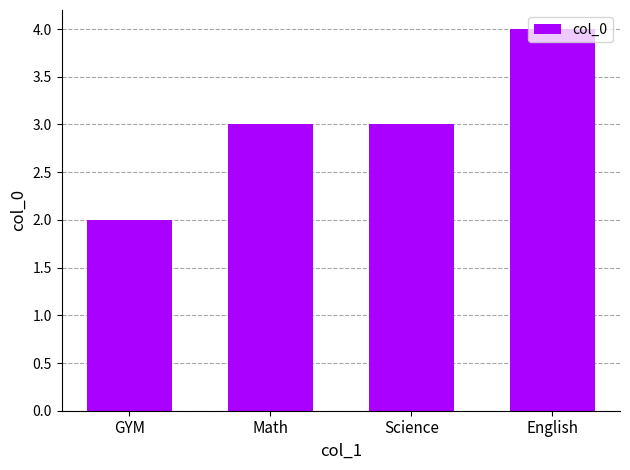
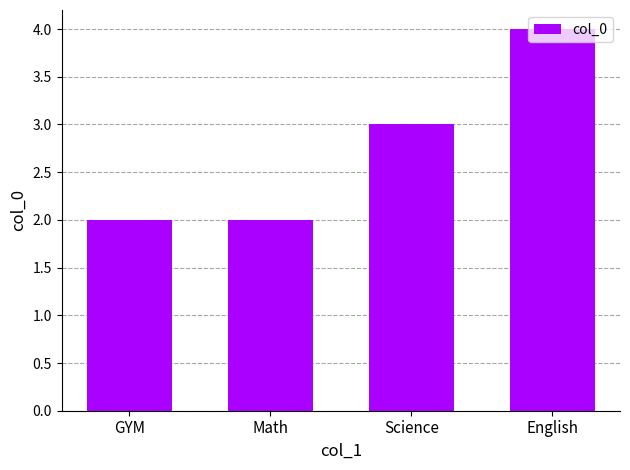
  {
    "GYM": 2,
-   "Math": 3,
+   "Math": 2,
    "Science": 3
  }
